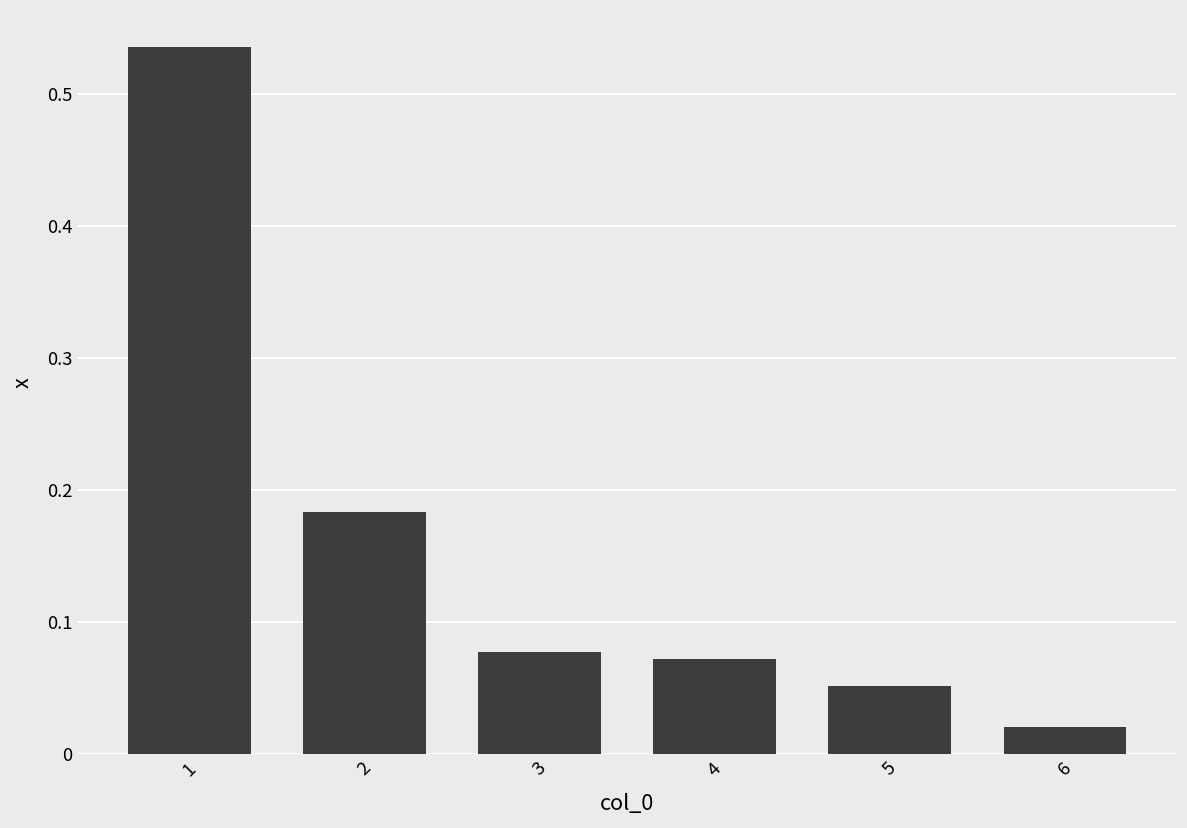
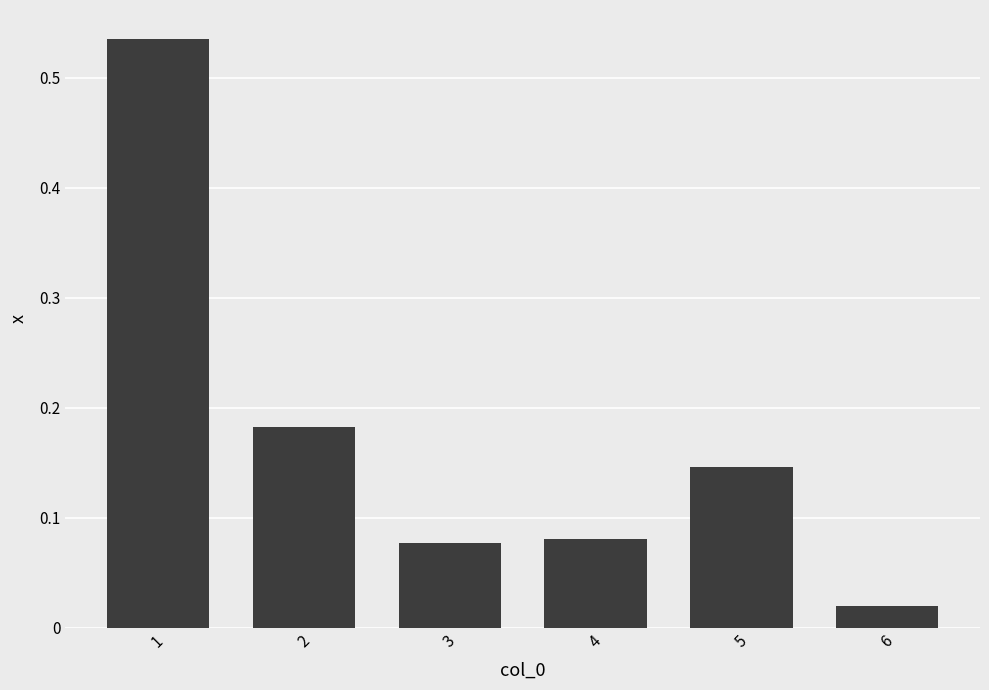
  {
    "1": 0.535,
    "2": 0.183,
    "3": 0.077,
-   "4": 0.071,
-   "5": 0.051,
+   "4": 0.081,
+   "5": 0.147,
    "6": 0.020
  }
